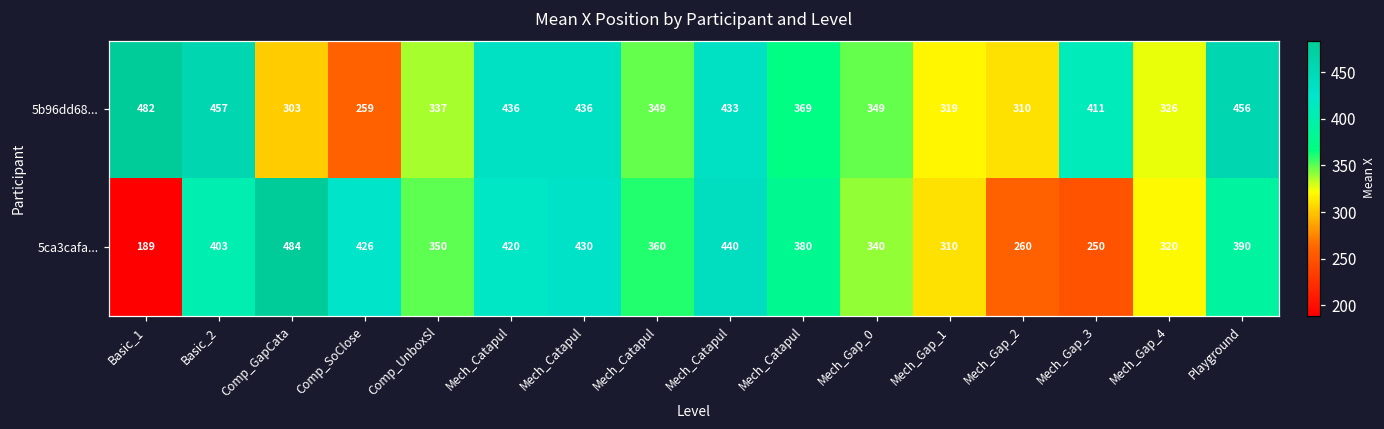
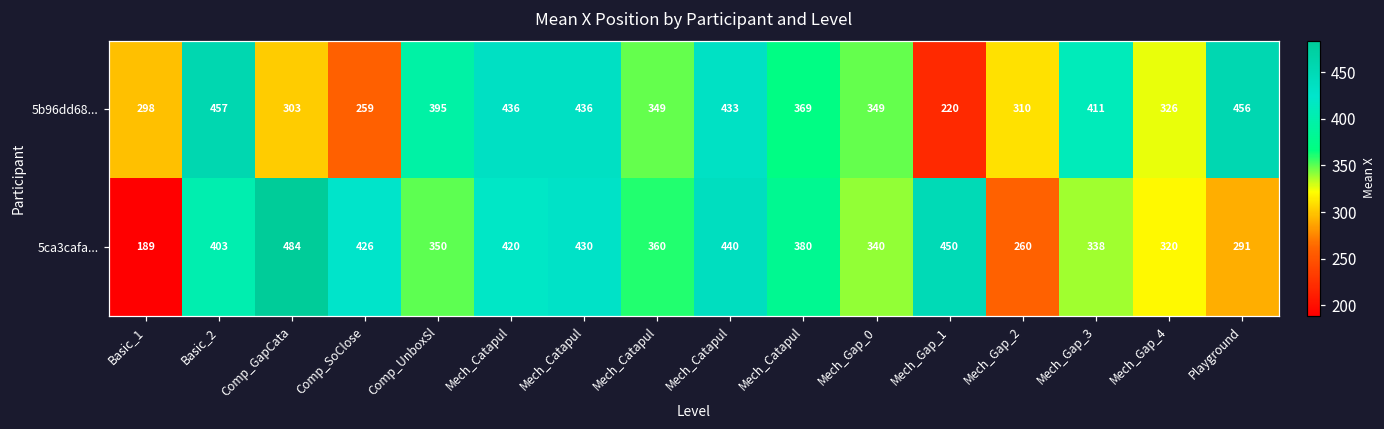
  {
    "5b96dd68...": {
-     "Basic_1": 482,
+     "Basic_1": 298,
      "Basic_2": 457,
      "Comp_GapCata": 303,
      "Comp_SoClose": 259,
-     "Comp_UnboxSl": 337,
+     "Comp_UnboxSl": 395,
      "Mech_Gap_0": 349,
-     "Mech_Gap_1": 319,
+     "Mech_Gap_1": 220,
      "Mech_Gap_2": 310,
      "Mech_Gap_3": 411,
      "Mech_Gap_4": 326,
      "Playground": 456
    },
    "5ca3cafa...": {
      "Basic_1": 189,
      "Basic_2": 403,
      "Comp_GapCata": 484,
      "Comp_SoClose": 426,
      "Comp_UnboxSl": 350,
      "Mech_Gap_0": 340,
-     "Mech_Gap_1": 310,
+     "Mech_Gap_1": 450,
      "Mech_Gap_2": 260,
-     "Mech_Gap_3": 250,
+     "Mech_Gap_3": 338,
      "Mech_Gap_4": 320,
-     "Playground": 390
+     "Playground": 291
    }
  }
